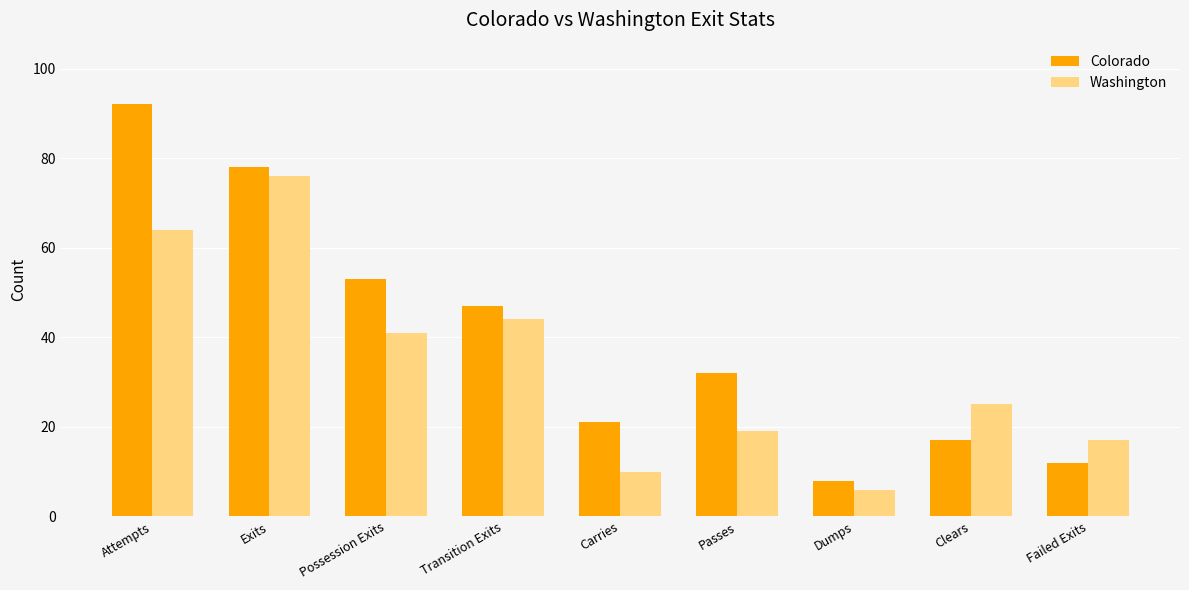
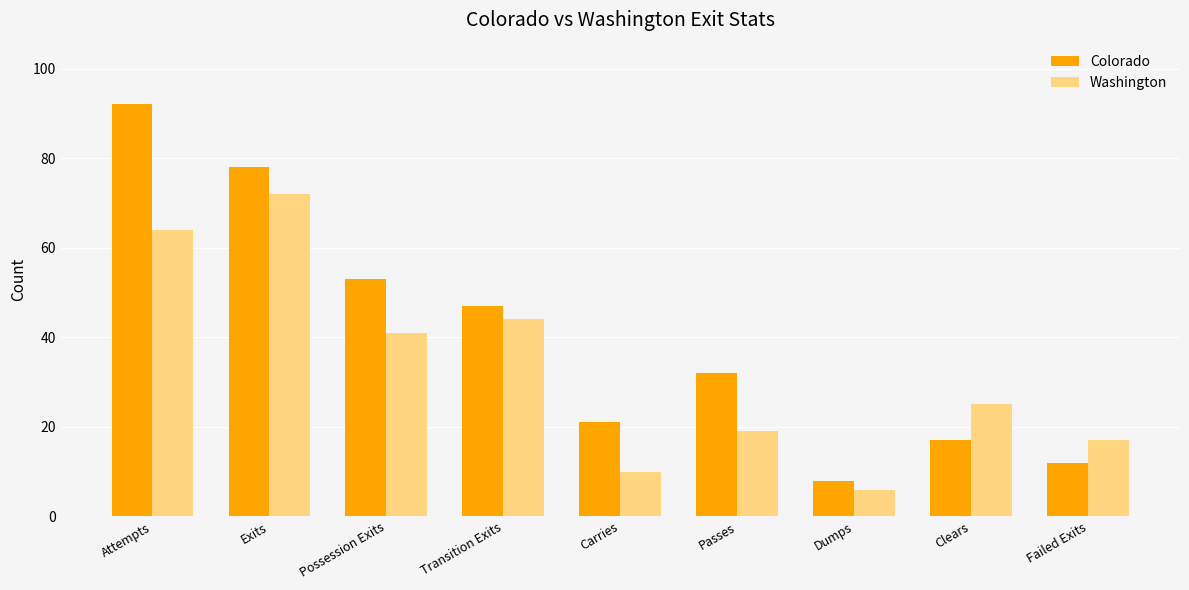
  {
    "Colorado": {
      "Attempts": 92,
      "Exits": 78,
      "Possession Exits": 53,
      "Transition Exits": 47,
      "Carries": 21,
      "Passes": 32,
      "Dumps": 8,
      "Clears": 17,
      "Failed Exits": 12
    },
    "Washington": {
      "Attempts": 64,
-     "Exits": 76,
+     "Exits": 72,
      "Possession Exits": 41,
      "Transition Exits": 44,
      "Carries": 10,
      "Passes": 19,
      "Dumps": 6,
      "Clears": 25,
      "Failed Exits": 17
    }
  }
